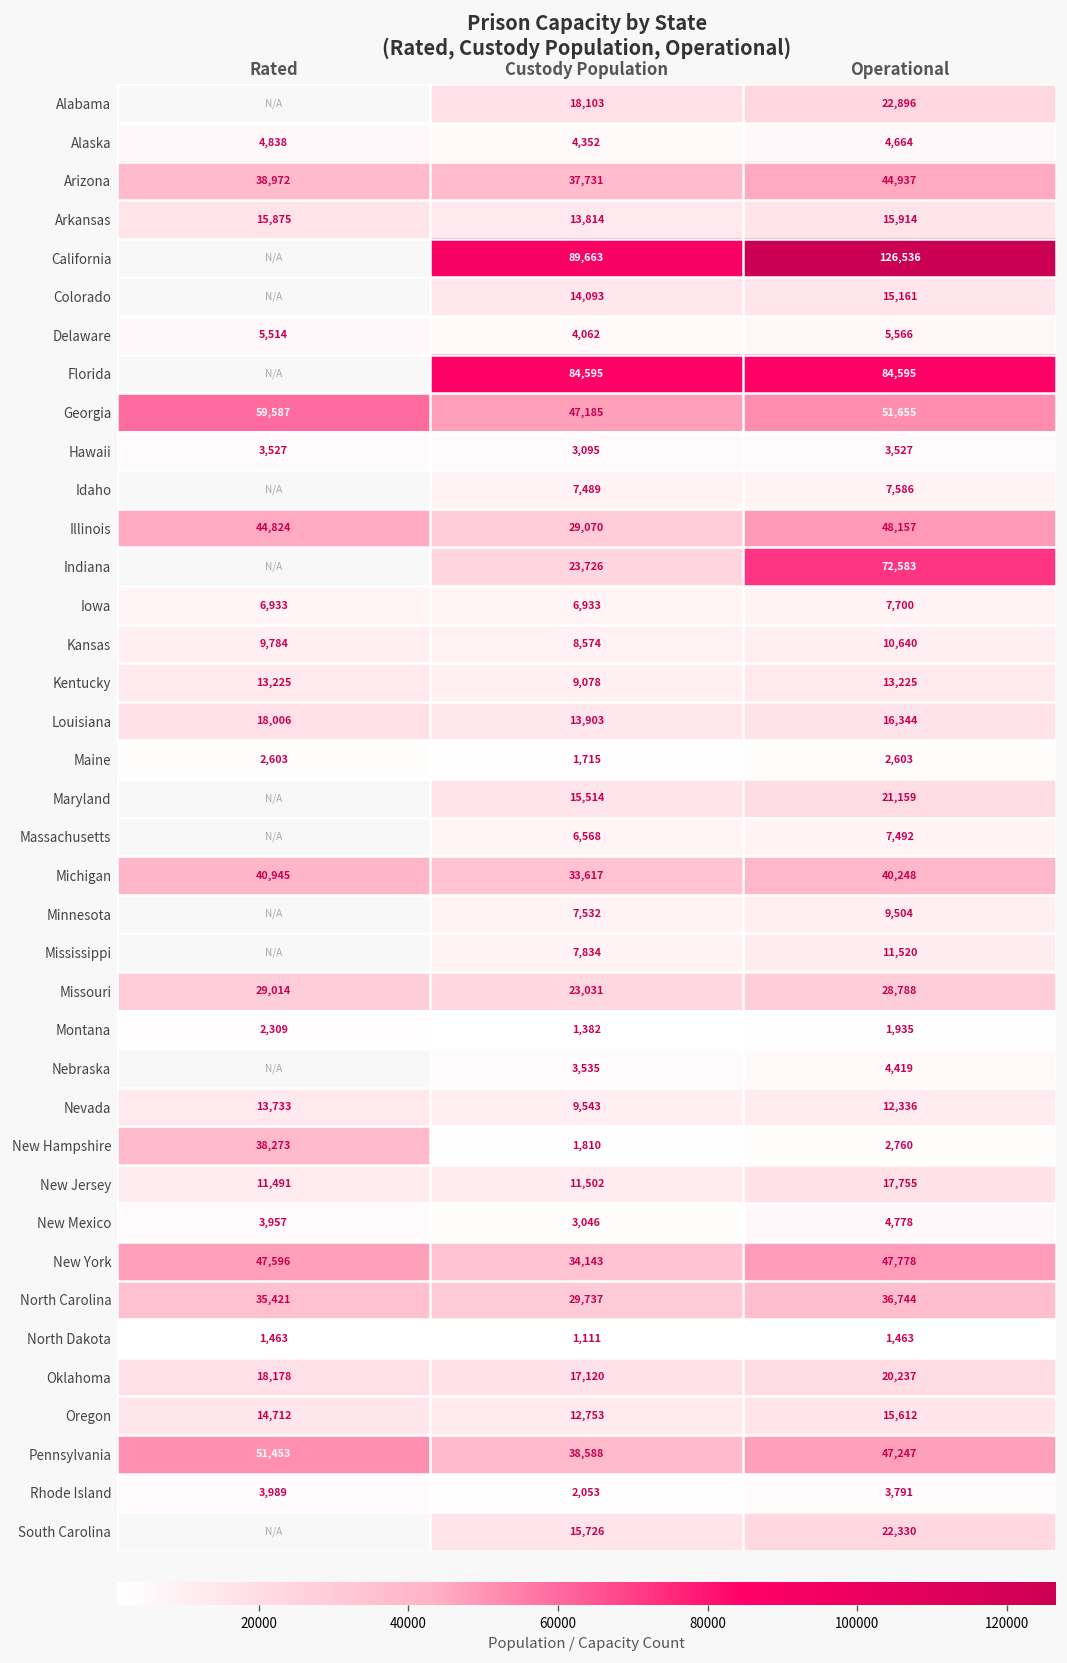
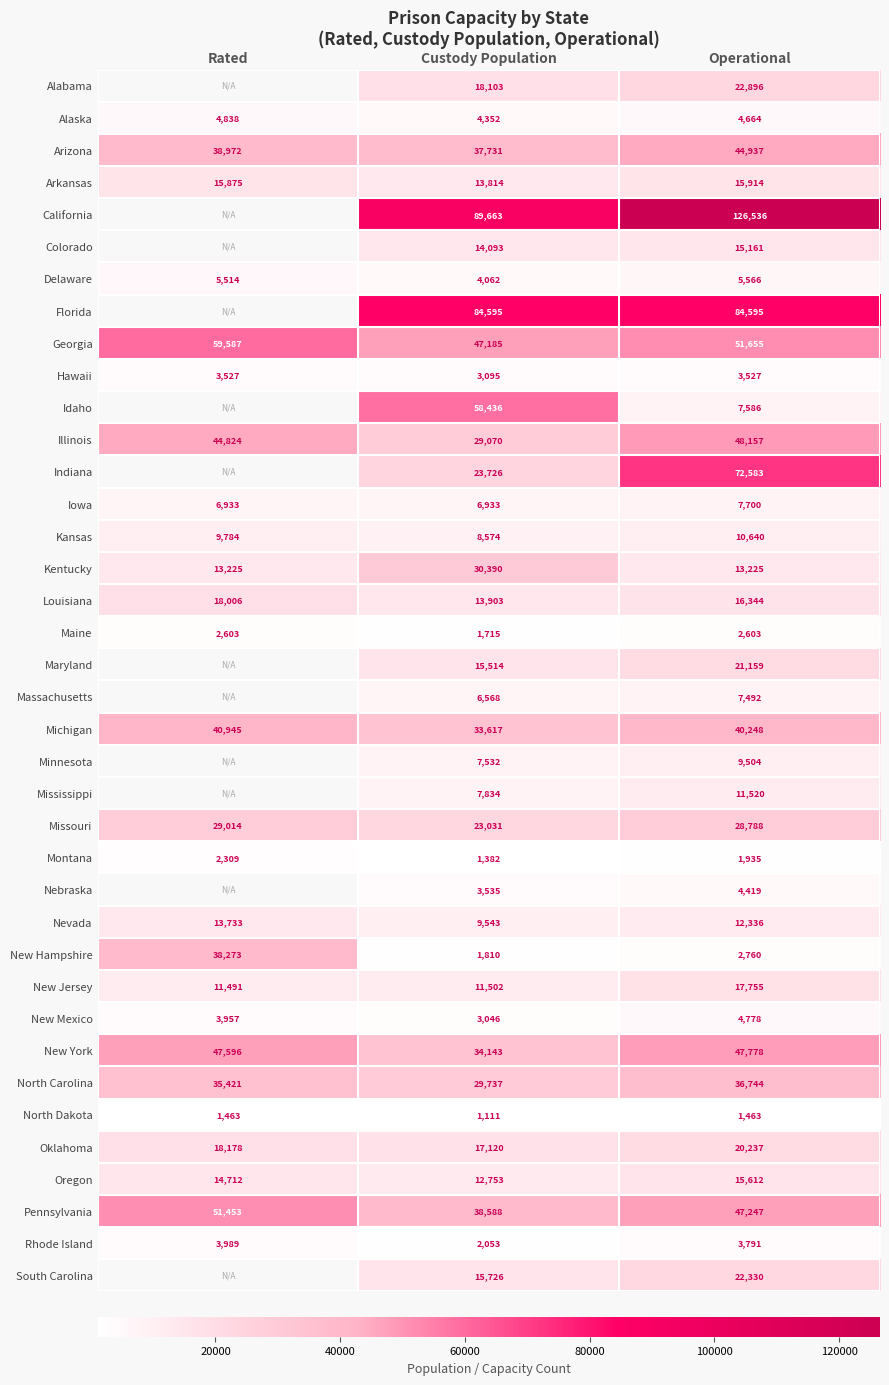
  {
    "Alabama": {
      "Custody Population": "18,103",
      "Operational": "22,896"
    },
    "Alaska": {
      "Rated": "4,838",
      "Custody Population": "4,352",
      "Operational": "4,664"
    },
    "Arizona": {
      "Rated": "38,972",
      "Custody Population": "37,731",
      "Operational": "44,937"
    },
    "Arkansas": {
      "Rated": "15,875",
      "Custody Population": "13,814",
      "Operational": "15,914"
    },
    "California": {
      "Custody Population": "89,663",
      "Operational": "126,536"
    },
    "Colorado": {
      "Custody Population": "14,093",
      "Operational": "15,161"
    },
    "Delaware": {
      "Rated": "5,514",
      "Custody Population": "4,062",
      "Operational": "5,566"
    },
    "Florida": {
      "Custody Population": "84,595",
      "Operational": "84,595"
    },
    "Georgia": {
      "Rated": "59,587",
      "Custody Population": "47,185",
      "Operational": "51,655"
    },
    "Hawaii": {
      "Rated": "3,527",
      "Custody Population": "3,095",
      "Operational": "3,527"
    },
    "Idaho": {
-     "Custody Population": "7,489",
+     "Custody Population": "58,436",
      "Operational": "7,586"
    },
    "Illinois": {
      "Rated": "44,824",
      "Custody Population": "29,070",
      "Operational": "48,157"
    },
    "Indiana": {
      "Custody Population": "23,726",
      "Operational": "72,583"
    },
    "Iowa": {
      "Rated": "6,933",
      "Custody Population": "6,933",
      "Operational": "7,700"
    },
    "Kansas": {
      "Rated": "9,784",
      "Custody Population": "8,574",
      "Operational": "10,640"
    },
    "Kentucky": {
      "Rated": "13,225",
-     "Custody Population": "9,078",
+     "Custody Population": "30,390",
      "Operational": "13,225"
    },
    "Louisiana": {
      "Rated": "18,006",
      "Custody Population": "13,903",
      "Operational": "16,344"
    },
    "Maine": {
      "Rated": "2,603",
      "Custody Population": "1,715",
      "Operational": "2,603"
    },
    "Maryland": {
      "Custody Population": "15,514",
      "Operational": "21,159"
    },
    "Massachusetts": {
      "Custody Population": "6,568",
      "Operational": "7,492"
    },
    "Michigan": {
      "Rated": "40,945",
      "Custody Population": "33,617",
      "Operational": "40,248"
    },
    "Minnesota": {
      "Custody Population": "7,532",
      "Operational": "9,504"
    },
    "Mississippi": {
      "Custody Population": "7,834",
      "Operational": "11,520"
    },
    "Missouri": {
      "Rated": "29,014",
      "Custody Population": "23,031",
      "Operational": "28,788"
    },
    "Montana": {
      "Rated": "2,309",
      "Custody Population": "1,382",
      "Operational": "1,935"
    },
    "Nebraska": {
      "Custody Population": "3,535",
      "Operational": "4,419"
    },
    "Nevada": {
      "Rated": "13,733",
      "Custody Population": "9,543",
      "Operational": "12,336"
    },
    "New Hampshire": {
      "Rated": "38,273",
      "Custody Population": "1,810",
      "Operational": "2,760"
    },
    "New Jersey": {
      "Rated": "11,491",
      "Custody Population": "11,502",
      "Operational": "17,755"
    },
    "New Mexico": {
      "Rated": "3,957",
      "Custody Population": "3,046",
      "Operational": "4,778"
    },
    "New York": {
      "Rated": "47,596",
      "Custody Population": "34,143",
      "Operational": "47,778"
    },
    "North Carolina": {
      "Rated": "35,421",
      "Custody Population": "29,737",
      "Operational": "36,744"
    },
    "North Dakota": {
      "Rated": "1,463",
      "Custody Population": "1,111",
      "Operational": "1,463"
    },
    "Oklahoma": {
      "Rated": "18,178",
      "Custody Population": "17,120",
      "Operational": "20,237"
    },
    "Oregon": {
      "Rated": "14,712",
      "Custody Population": "12,753",
      "Operational": "15,612"
    },
    "Pennsylvania": {
      "Rated": "51,453",
      "Custody Population": "38,588",
      "Operational": "47,247"
    },
    "Rhode Island": {
      "Rated": "3,989",
      "Custody Population": "2,053",
      "Operational": "3,791"
    },
    "South Carolina": {
      "Custody Population": "15,726",
      "Operational": "22,330"
    }
  }
